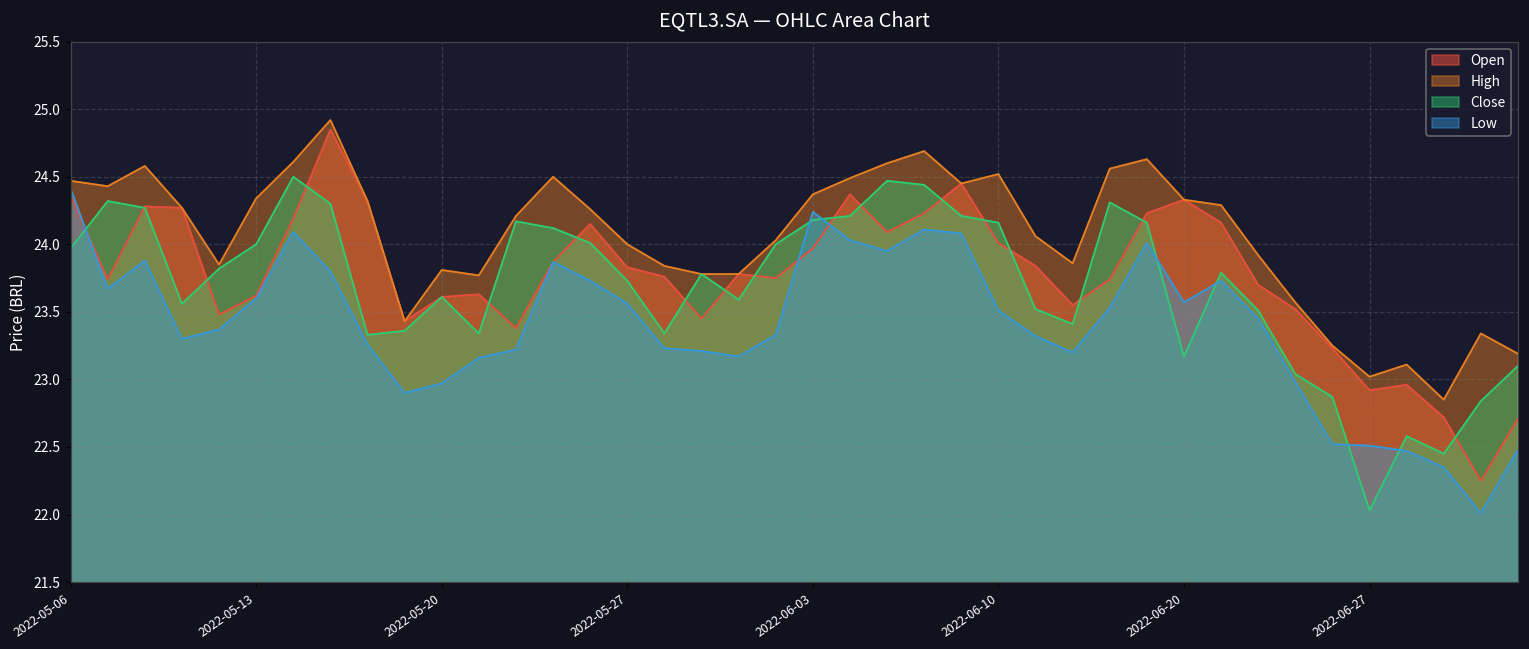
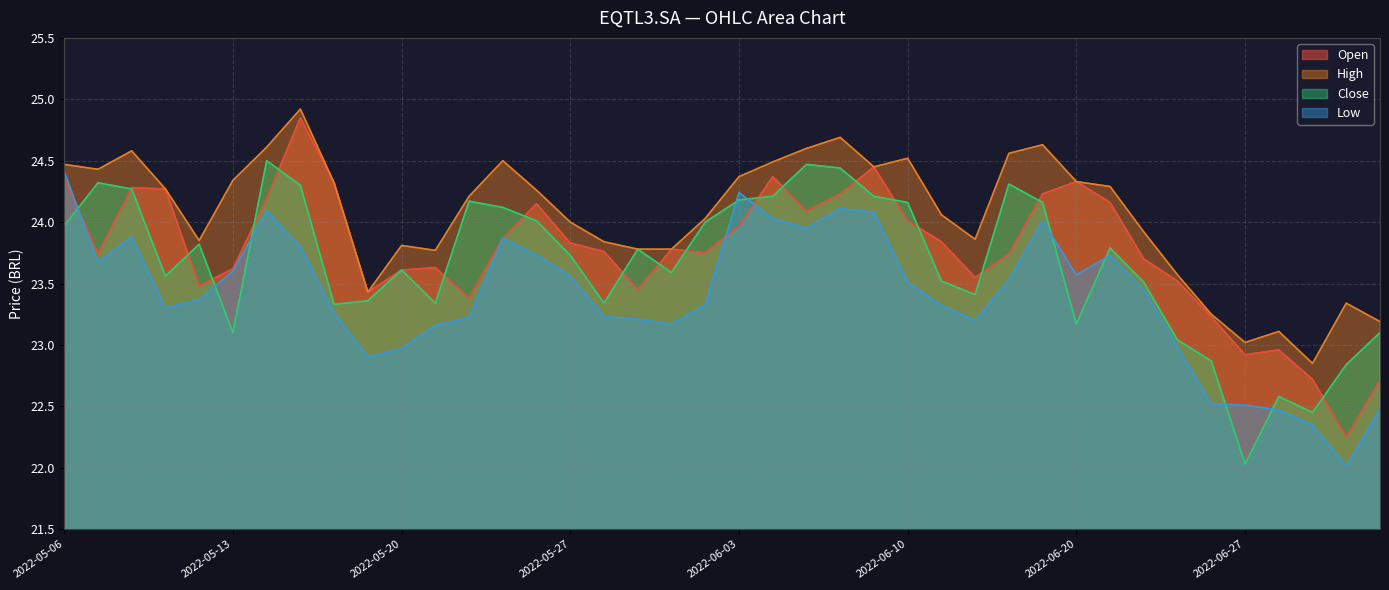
  {
    "Close": {
      "2022-05-06": 23.97,
-     "2022-05-13": 24.0,
+     "2022-05-13": 23.1,
      "2022-05-27": 23.73,
      "2022-06-03": 24.2,
      "2022-06-10": 24.16,
      "2022-06-20": 23.17,
      "2022-06-27": 22.03
    },
    "Low": {
      "2022-05-06": 24.4,
      "2022-05-20": 22.97,
      "2022-05-27": 23.56,
      "2022-06-03": 24.24,
      "2022-06-10": 23.5,
      "2022-06-20": 23.57,
      "2022-06-27": 22.5
    }
  }
